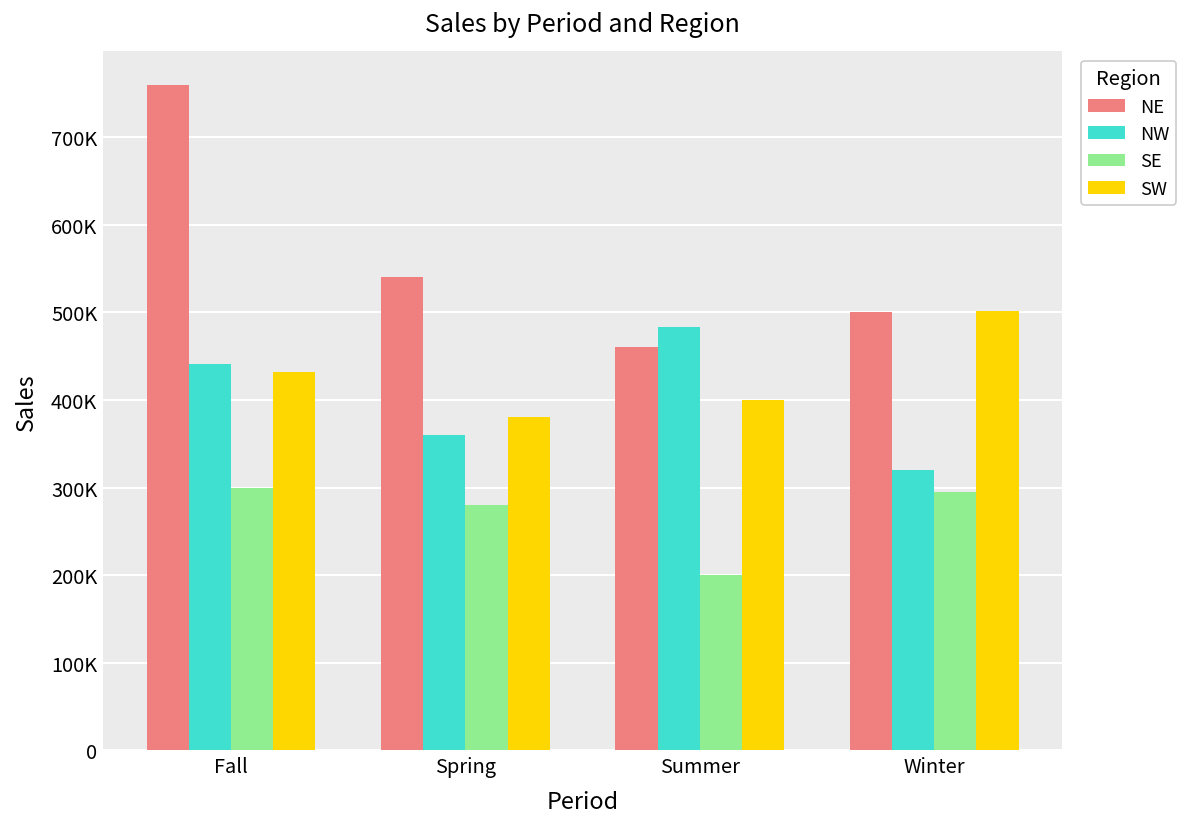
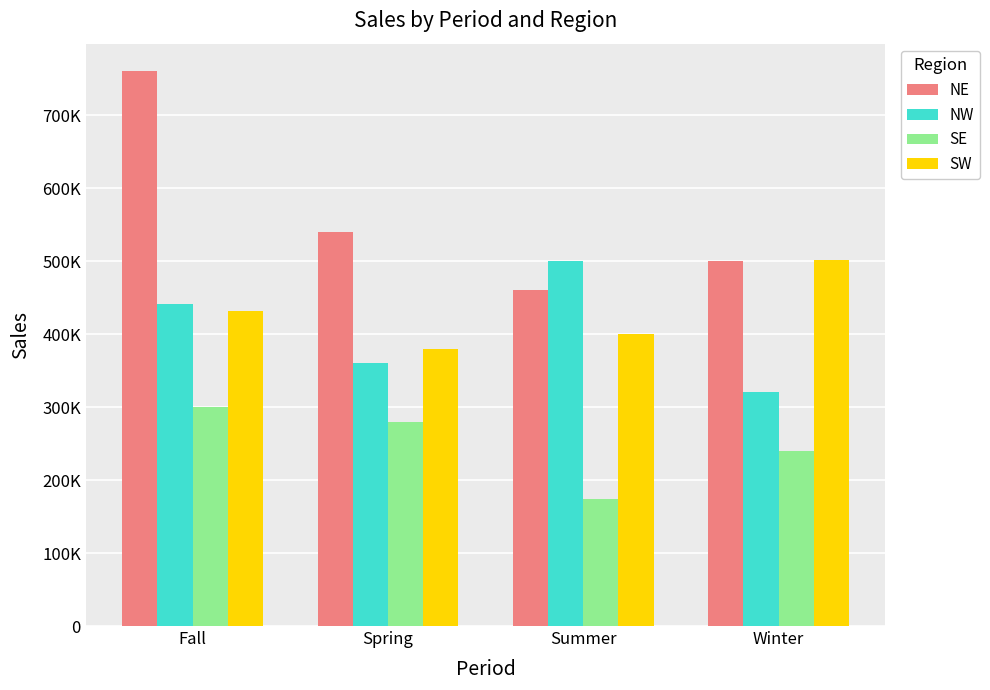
  {
    "NE": {
      "Fall": 760000,
      "Spring": 540000,
      "Summer": 460000,
      "Winter": 500000
    },
    "NW": {
      "Fall": 440000,
      "Spring": 360000,
-     "Summer": 480000,
+     "Summer": 500000,
      "Winter": 320000
    },
    "SE": {
      "Fall": 300000,
      "Spring": 280000,
-     "Summer": 200000,
-     "Winter": 290000
+     "Summer": 170000,
+     "Winter": 240000
    },
    "SW": {
      "Fall": 430000,
      "Spring": 380000,
      "Summer": 400000,
      "Winter": 500000
    }
  }
